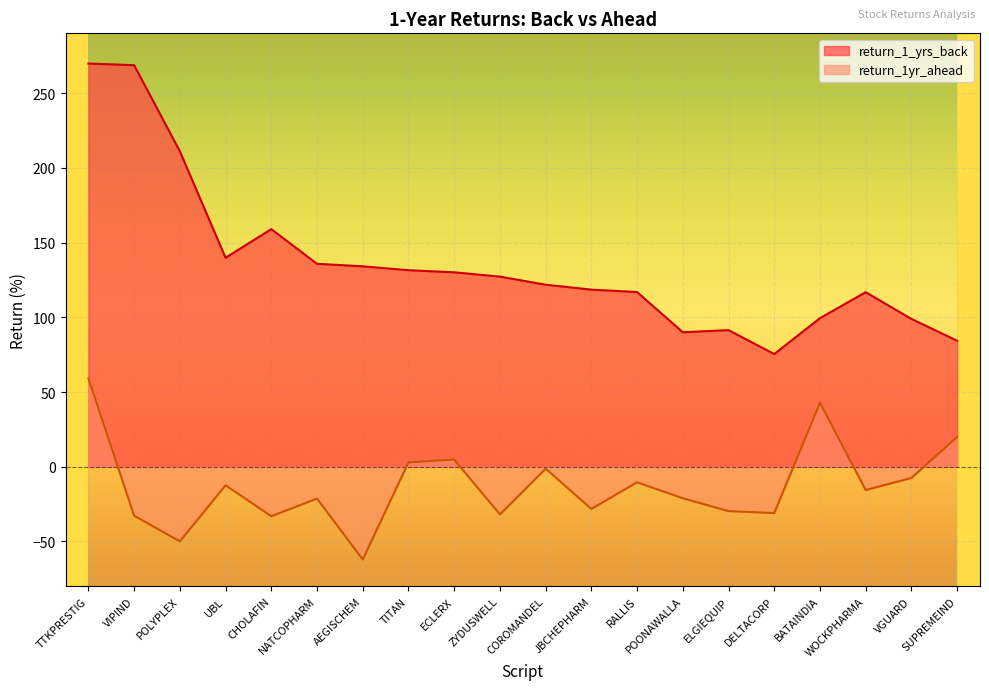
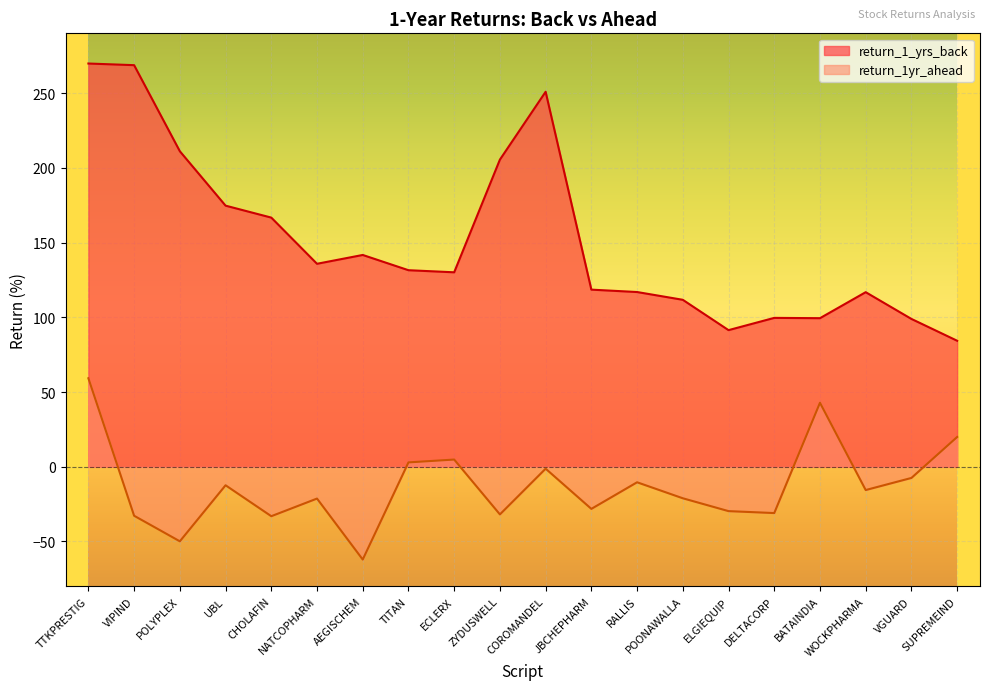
  {
    "return_1_yrs_back": {
      "TTKPRESTIG": 270,
      "VIPIND": 269,
      "POLYPLEX": 211,
-     "UBL": 140,
-     "CHOLAFIN": 159,
+     "UBL": 175,
+     "CHOLAFIN": 167,
      "NATCOPHARM": 136,
-     "AEGISCHEM": 134,
+     "AEGISCHEM": 142,
      "TITAN": 132,
      "ECLERX": 130,
-     "ZYDUSWELL": 127,
-     "COROMANDEL": 122,
+     "ZYDUSWELL": 206,
+     "COROMANDEL": 251,
      "JBCHEPHARM": 119,
      "RALLIS": 117,
-     "POONAWALLA": 90,
+     "POONAWALLA": 112,
      "ELGIEQUIP": 91,
-     "DELTACORP": 75,
+     "DELTACORP": 100,
      "BATAINDIA": 99,
      "WOCKPHARMA": 117,
      "VGUARD": 99,
      "SUPREMEIND": 84
    }
  }
